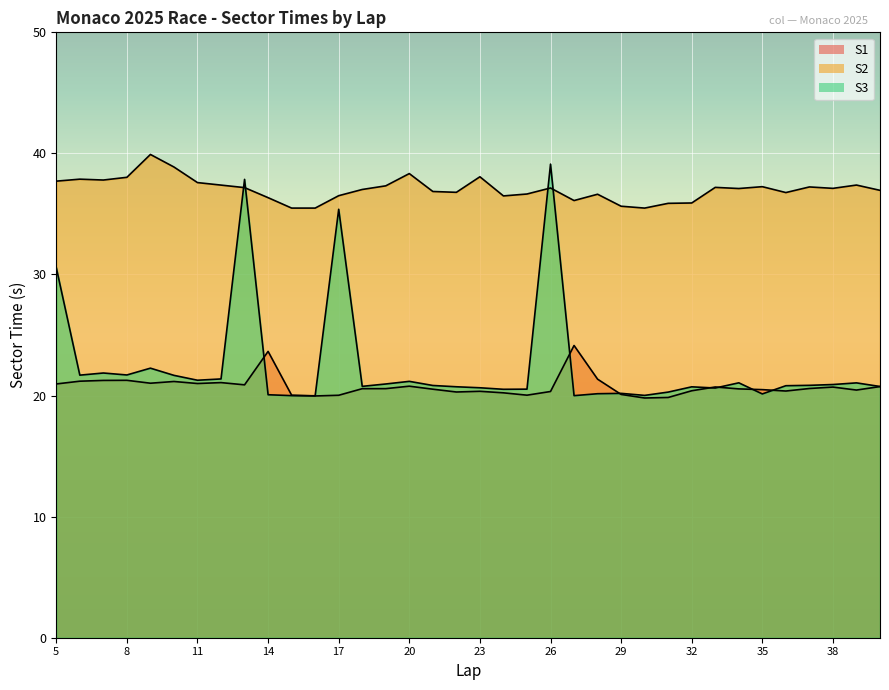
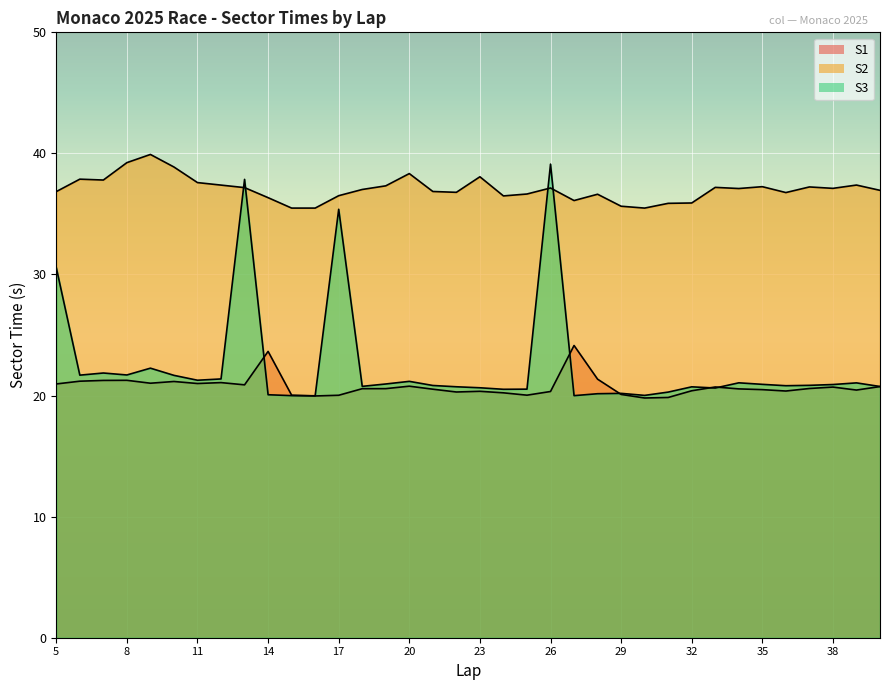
  {
    "S1": {
      "5": 21.0,
      "8": 21.3,
      "11": 21.0,
      "14": 23.6,
      "17": 20.0,
      "20": 20.8,
      "23": 20.4,
      "26": 20.3,
      "32": 20.4,
      "35": 20.5,
      "38": 20.7
    },
    "S2": {
-     "5": 37.7,
-     "8": 38.0,
+     "5": 36.8,
+     "8": 39.2,
      "11": 37.6,
      "14": 36.3,
      "17": 36.5,
      "20": 38.3,
      "23": 38.1,
      "26": 37.1,
      "29": 35.6,
      "32": 35.9,
      "35": 37.3,
      "38": 37.1
    },
    "S3": {
      "5": 30.6,
      "8": 21.7,
      "11": 21.3,
      "14": 20.1,
      "17": 35.4,
      "20": 21.2,
      "23": 20.6,
      "26": 39.1,
      "32": 20.7,
-     "35": 20.1,
+     "35": 20.9,
      "38": 20.9
    }
  }
